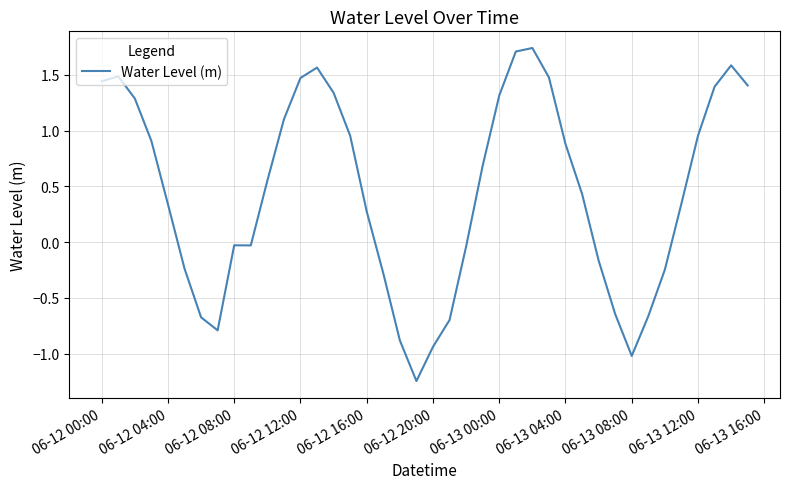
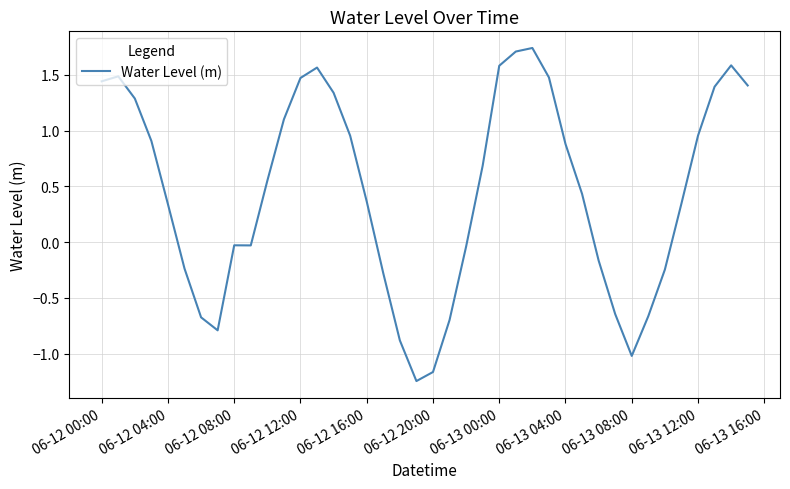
  {
    "06-12 04:00": 0.34,
    "06-12 08:00": -0.03,
    "06-12 12:00": 1.47,
-   "06-12 16:00": 0.27,
-   "06-12 20:00": -0.94,
-   "06-13 00:00": 1.31,
+   "06-12 16:00": 0.36,
+   "06-12 20:00": -1.17,
+   "06-13 00:00": 1.58,
    "06-13 04:00": 0.88,
    "06-13 08:00": -1.02,
    "06-13 12:00": 0.95
  }
